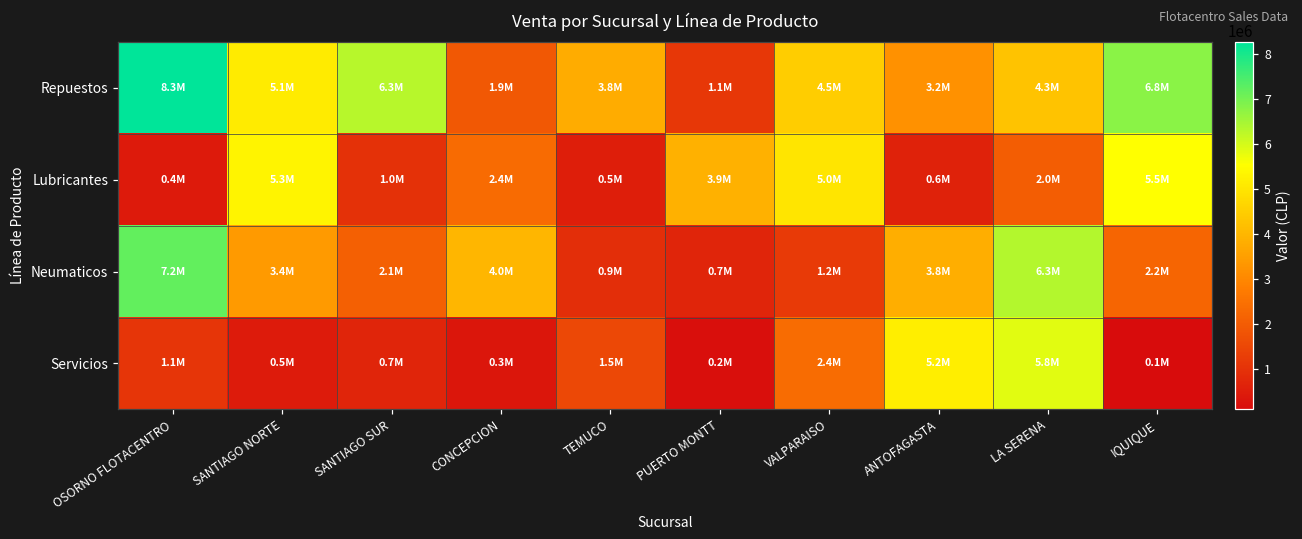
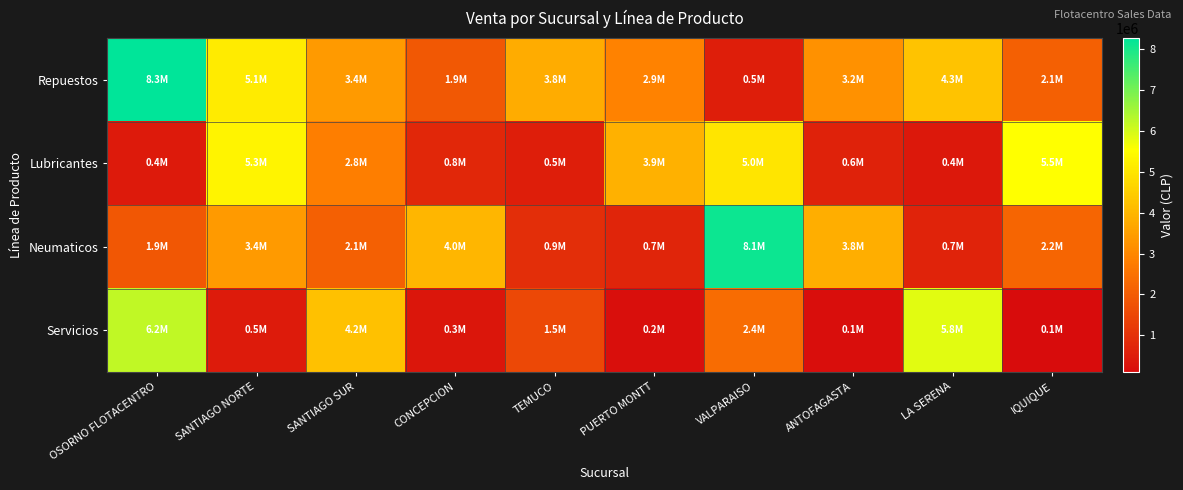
  {
    "Repuestos": {
      "OSORNO FLOTACENTRO": "8.3M",
      "SANTIAGO NORTE": "5.1M",
-     "SANTIAGO SUR": "6.3M",
+     "SANTIAGO SUR": "3.4M",
      "CONCEPCION": "1.9M",
      "TEMUCO": "3.8M",
-     "PUERTO MONTT": "1.1M",
-     "VALPARAISO": "4.5M",
+     "PUERTO MONTT": "2.9M",
+     "VALPARAISO": "0.5M",
      "ANTOFAGASTA": "3.2M",
      "LA SERENA": "4.3M",
-     "IQUIQUE": "6.8M"
+     "IQUIQUE": "2.1M"
    },
    "Lubricantes": {
      "OSORNO FLOTACENTRO": "0.4M",
      "SANTIAGO NORTE": "5.3M",
-     "SANTIAGO SUR": "1.0M",
-     "CONCEPCION": "2.4M",
+     "SANTIAGO SUR": "2.8M",
+     "CONCEPCION": "0.8M",
      "TEMUCO": "0.5M",
      "PUERTO MONTT": "3.9M",
      "VALPARAISO": "5.0M",
      "ANTOFAGASTA": "0.6M",
-     "LA SERENA": "2.0M",
+     "LA SERENA": "0.4M",
      "IQUIQUE": "5.5M"
    },
    "Neumaticos": {
-     "OSORNO FLOTACENTRO": "7.2M",
+     "OSORNO FLOTACENTRO": "1.9M",
      "SANTIAGO NORTE": "3.4M",
      "SANTIAGO SUR": "2.1M",
      "CONCEPCION": "4.0M",
      "TEMUCO": "0.9M",
      "PUERTO MONTT": "0.7M",
-     "VALPARAISO": "1.2M",
+     "VALPARAISO": "8.1M",
      "ANTOFAGASTA": "3.8M",
-     "LA SERENA": "6.3M",
+     "LA SERENA": "0.7M",
      "IQUIQUE": "2.2M"
    },
    "Servicios": {
-     "OSORNO FLOTACENTRO": "1.1M",
+     "OSORNO FLOTACENTRO": "6.2M",
      "SANTIAGO NORTE": "0.5M",
-     "SANTIAGO SUR": "0.7M",
+     "SANTIAGO SUR": "4.2M",
      "CONCEPCION": "0.3M",
      "TEMUCO": "1.5M",
      "PUERTO MONTT": "0.2M",
      "VALPARAISO": "2.4M",
-     "ANTOFAGASTA": "5.2M",
+     "ANTOFAGASTA": "0.1M",
      "LA SERENA": "5.8M",
      "IQUIQUE": "0.1M"
    }
  }
